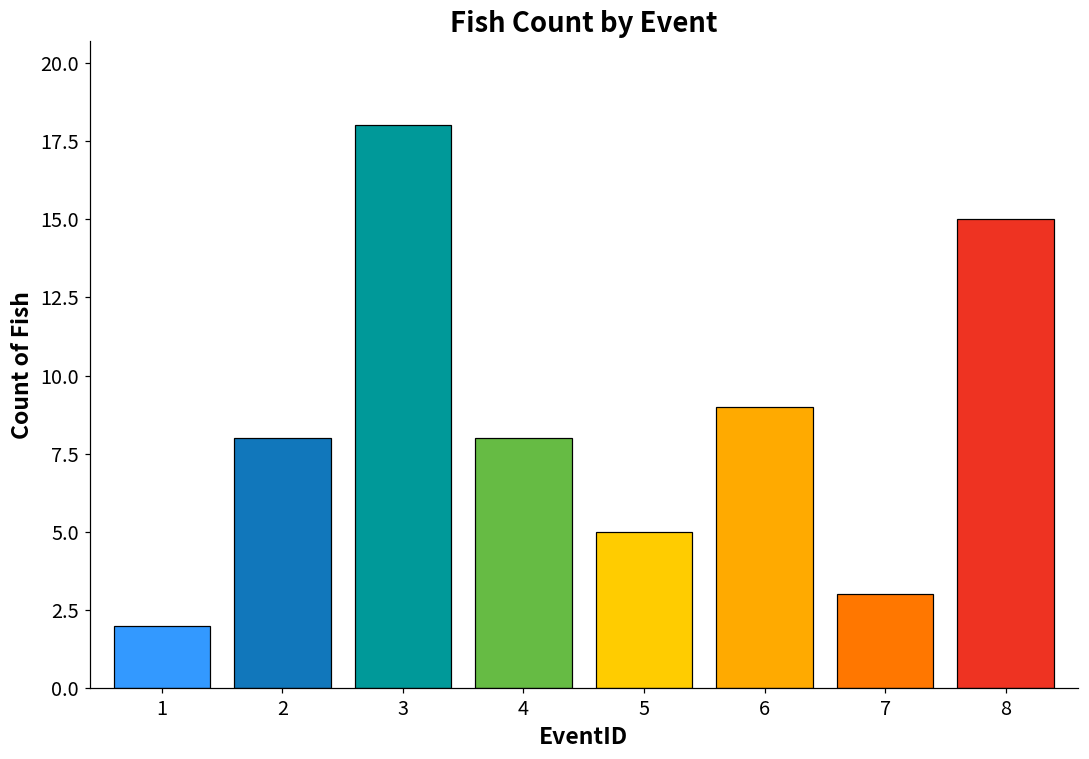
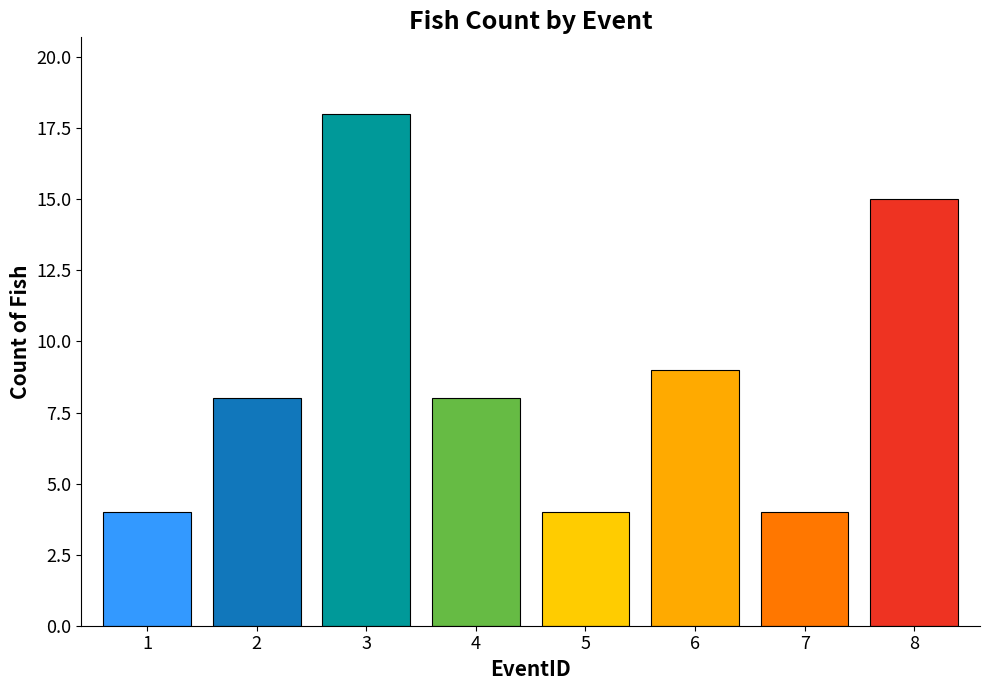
  {
-   "1": 2,
+   "1": 4,
    "2": 8,
    "3": 18,
    "4": 8,
-   "5": 5,
+   "5": 4,
    "6": 9,
-   "7": 3,
+   "7": 4,
    "8": 15
  }
